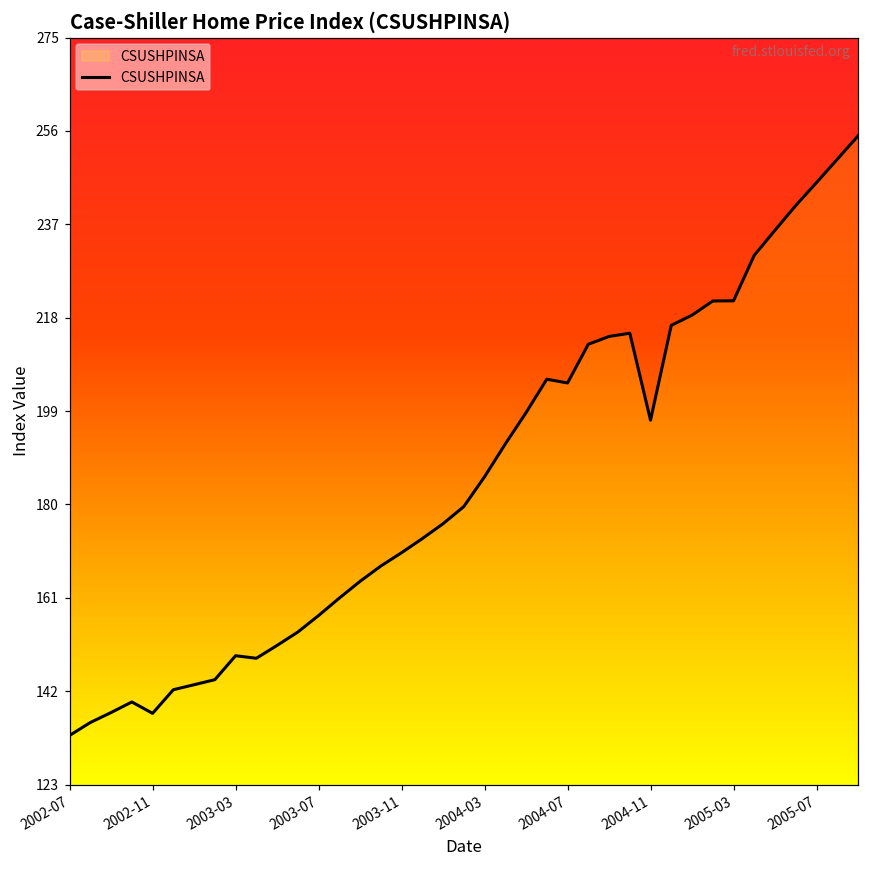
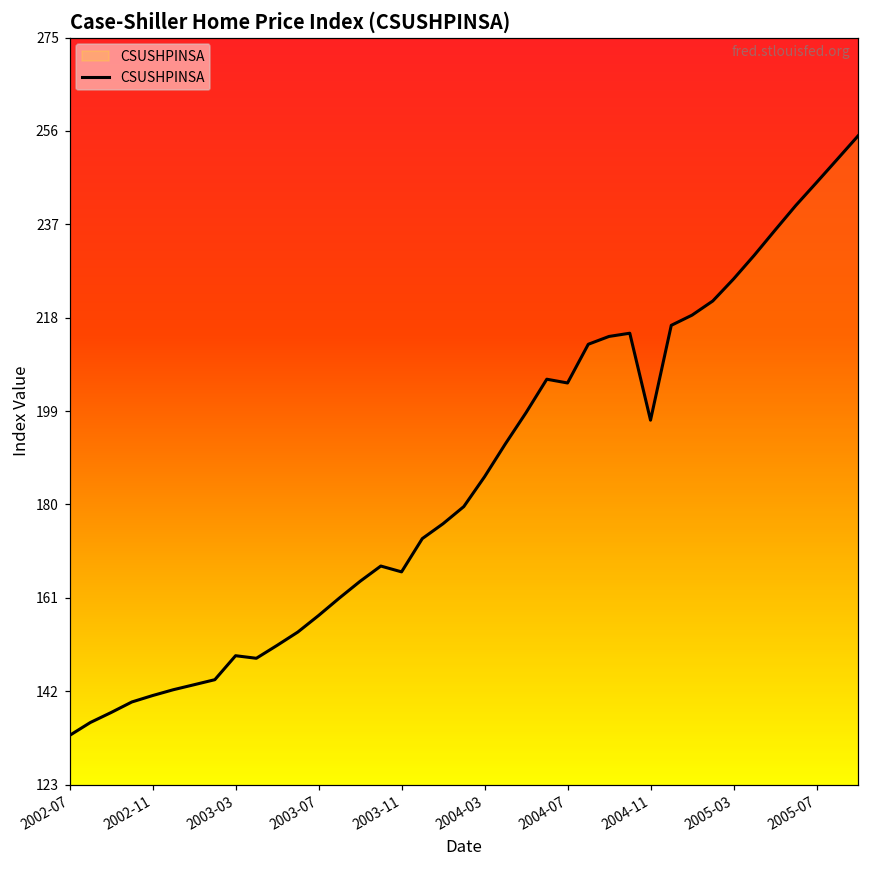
  {
    "2002-07": 134,
-   "2002-11": 138,
+   "2002-11": 142,
    "2003-03": 150,
    "2003-07": 158,
-   "2003-11": 171,
+   "2003-11": 167,
    "2004-03": 187,
    "2004-07": 206,
    "2004-11": 198,
-   "2005-03": 222,
+   "2005-03": 227,
    "2005-07": 246
  }
